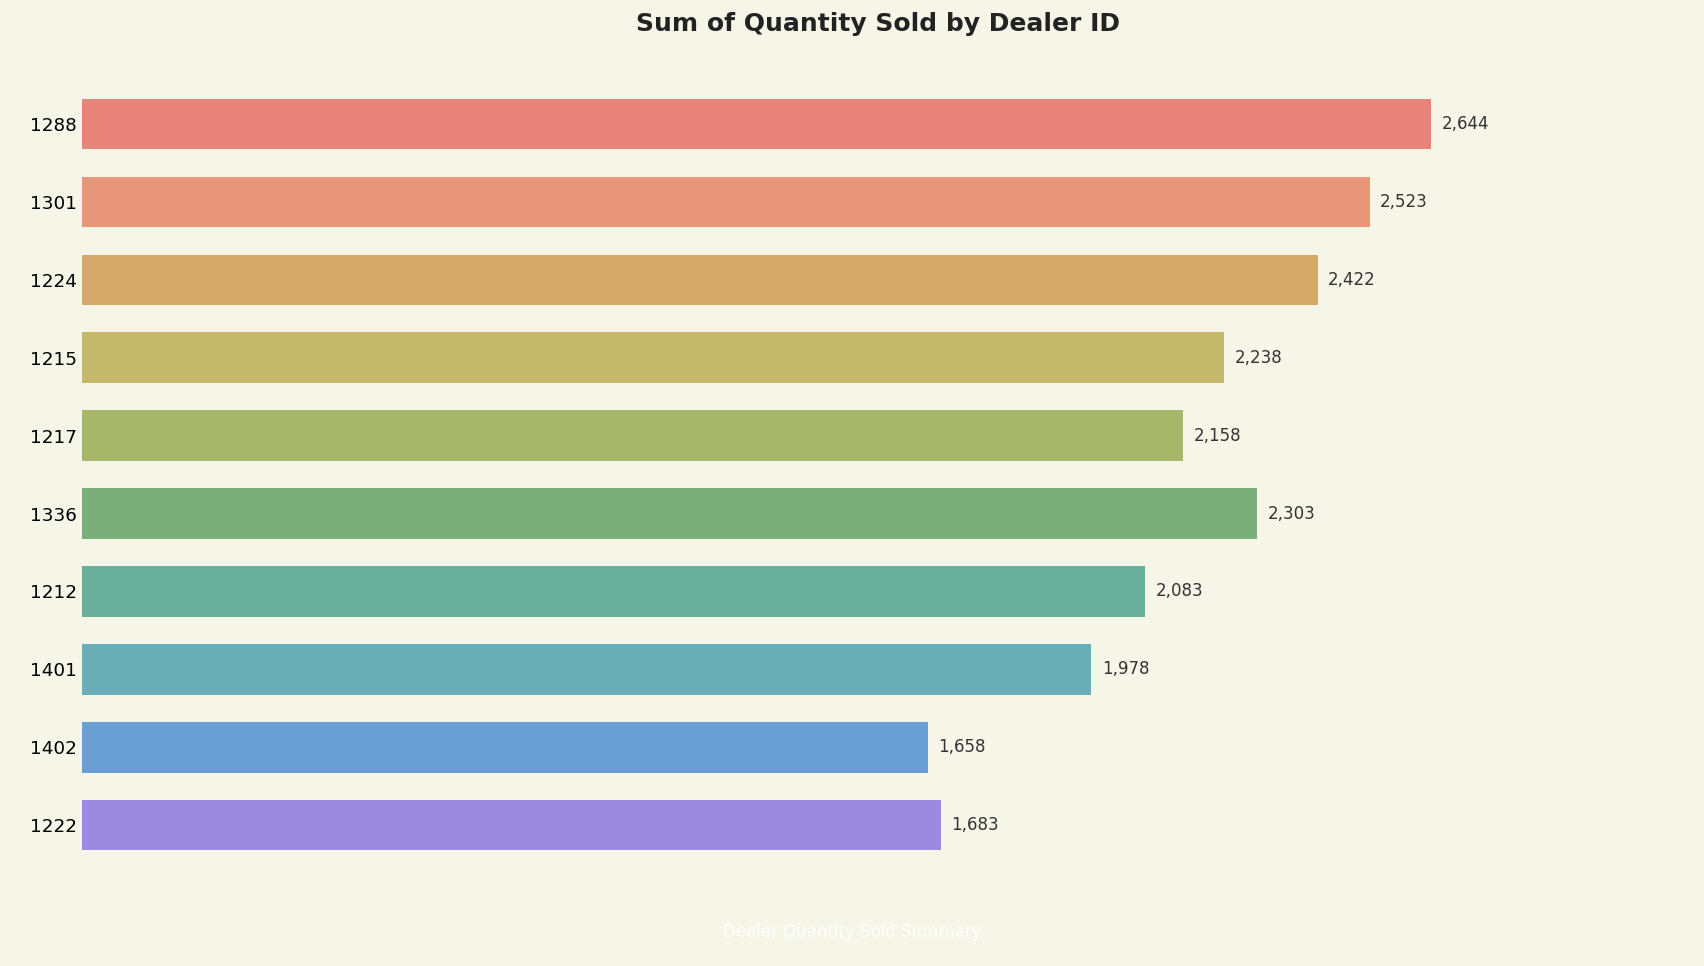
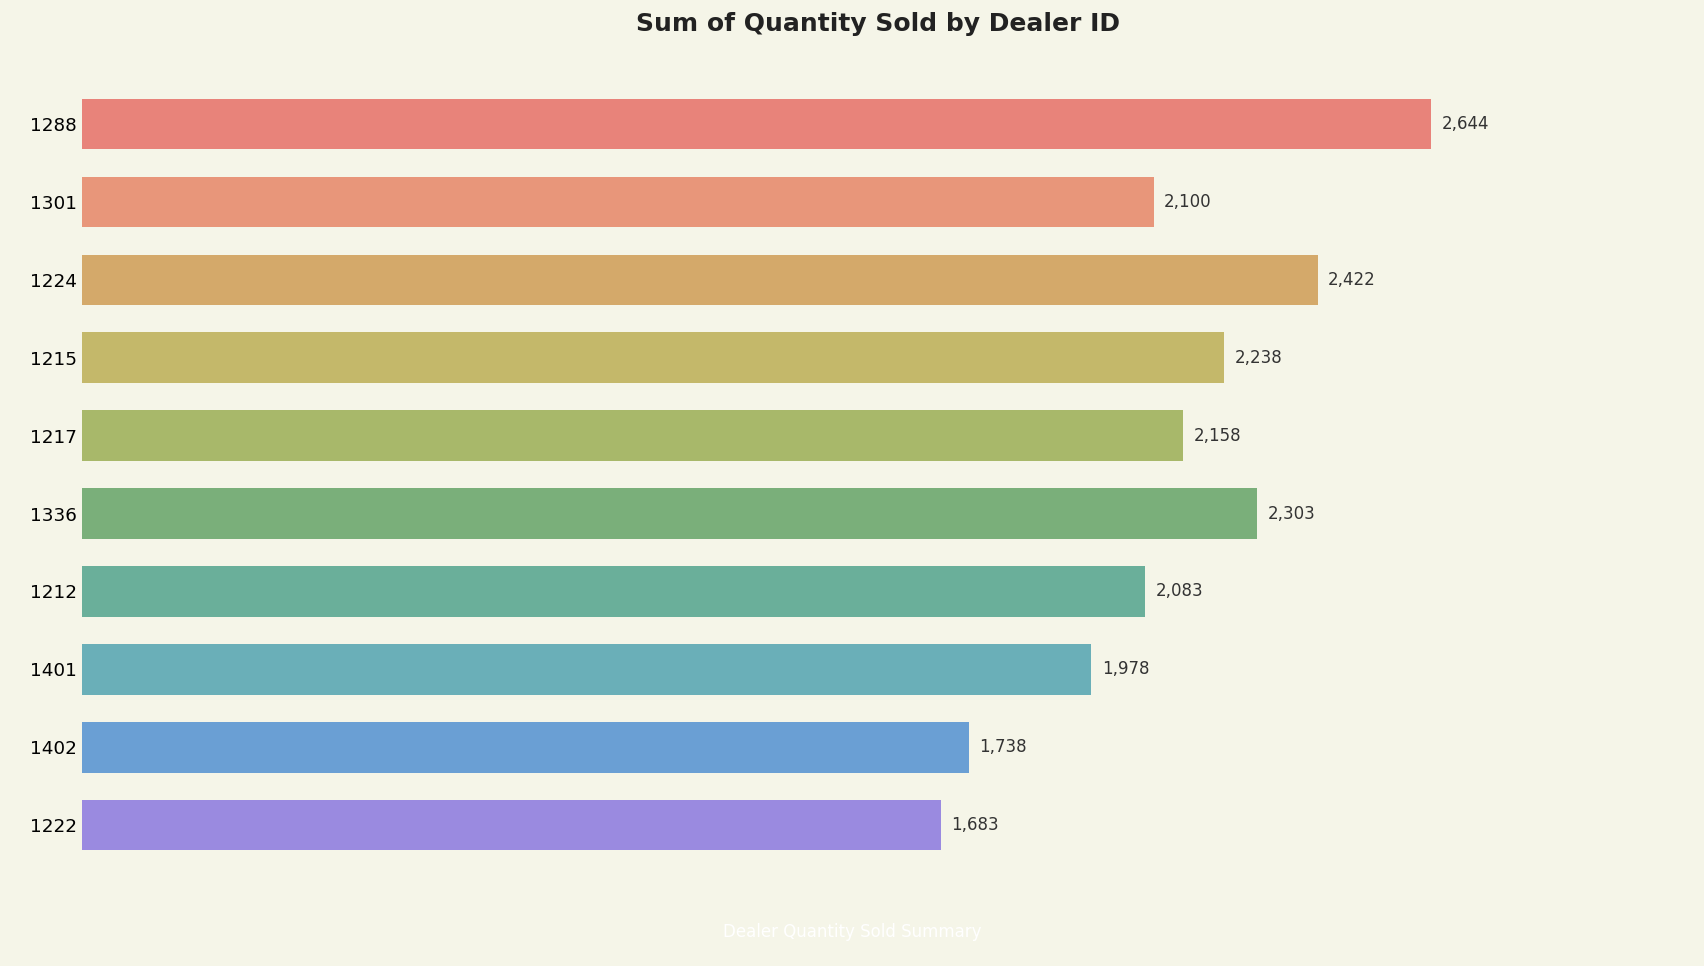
  {
    "1288": "2,644",
-   "1301": "2,523",
+   "1301": "2,100",
    "1224": "2,422",
    "1215": "2,238",
    "1217": "2,158",
    "1336": "2,303",
    "1212": "2,083",
    "1401": "1,978",
-   "1402": "1,658",
+   "1402": "1,738",
    "1222": "1,683"
  }
